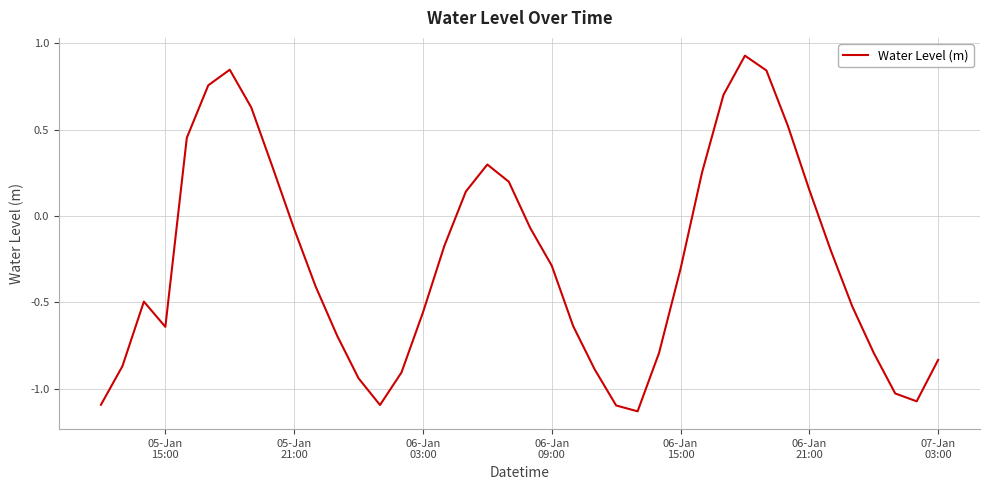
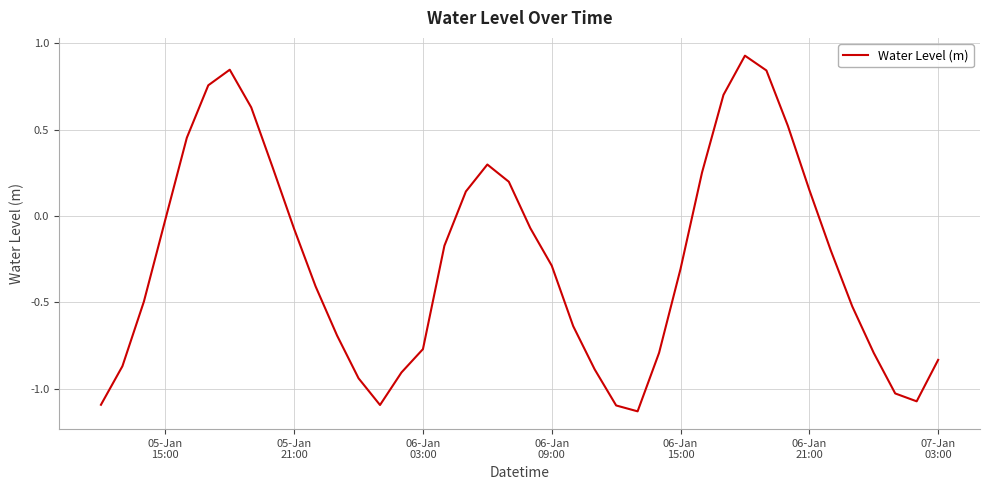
  {
-   "05-Jan 15:00": -0.64,
+   "05-Jan 15:00": -0.02,
    "05-Jan 21:00": -0.07,
-   "06-Jan 03:00": -0.56,
+   "06-Jan 03:00": -0.77,
    "06-Jan 09:00": -0.29,
    "06-Jan 15:00": -0.31,
    "06-Jan 21:00": 0.15,
    "07-Jan 03:00": -0.83
  }
